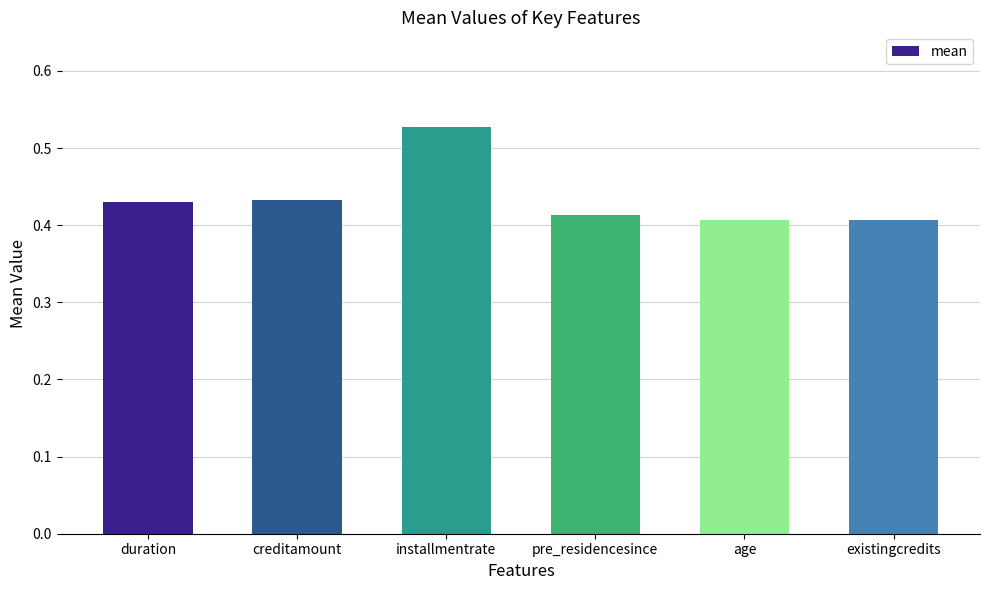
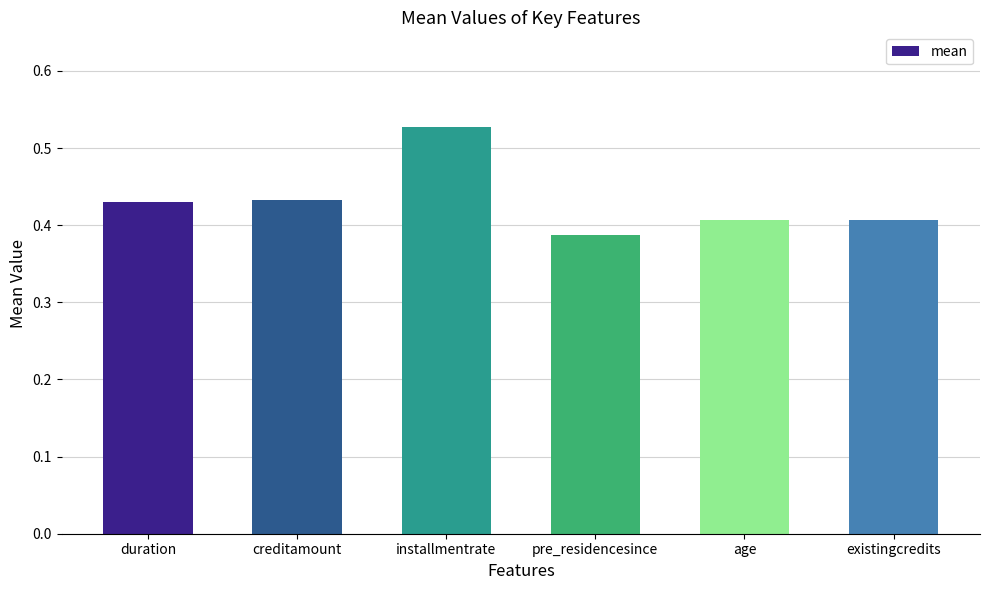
  {
    "duration": 0.43,
    "creditamount": 0.43,
    "installmentrate": 0.53,
-   "pre_residencesince": 0.41,
+   "pre_residencesince": 0.39,
    "age": 0.41,
    "existingcredits": 0.41
  }
